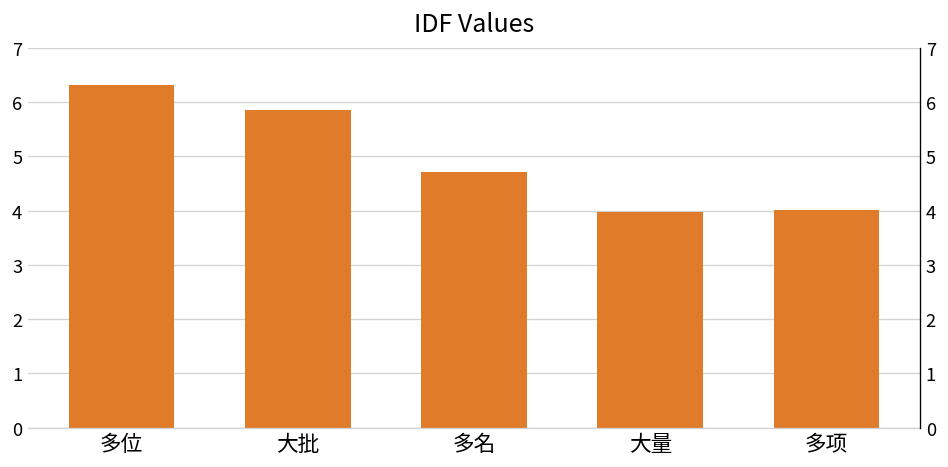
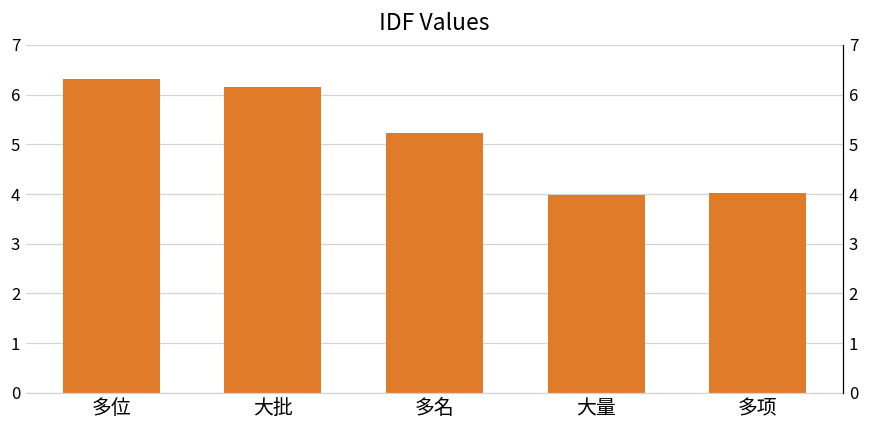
  {
    "多位": 6.3,
-   "大批": 5.9,
-   "多名": 4.7,
+   "大批": 6.1,
+   "多名": 5.2,
    "大量": 4.0,
    "多项": 4.0
  }
